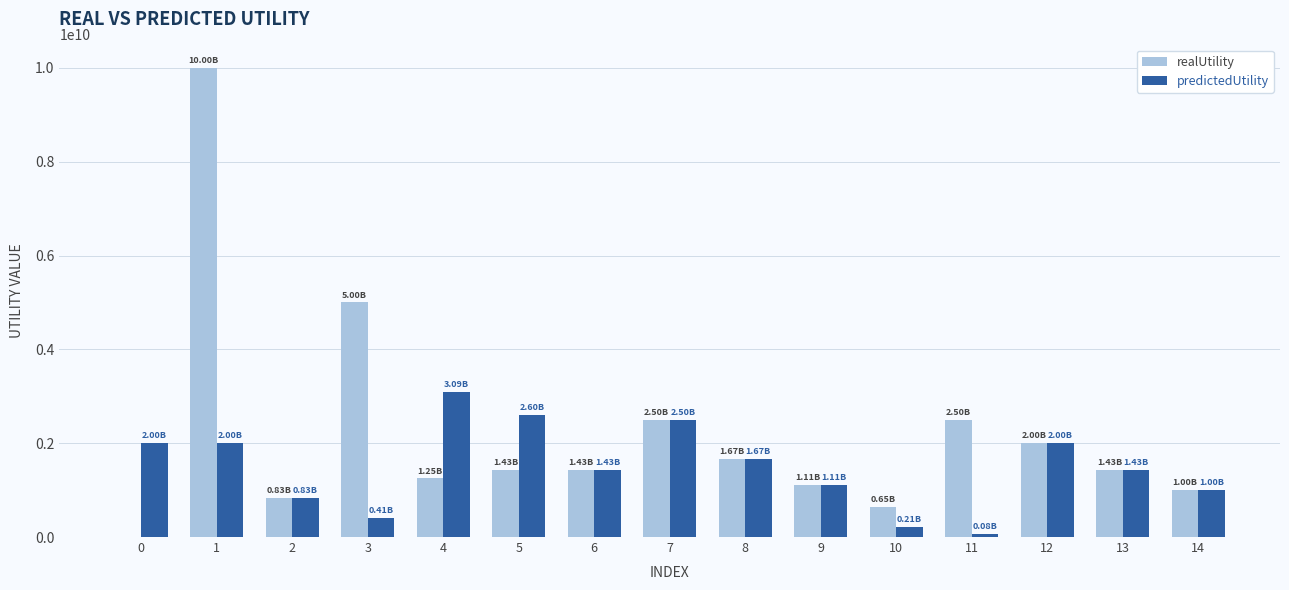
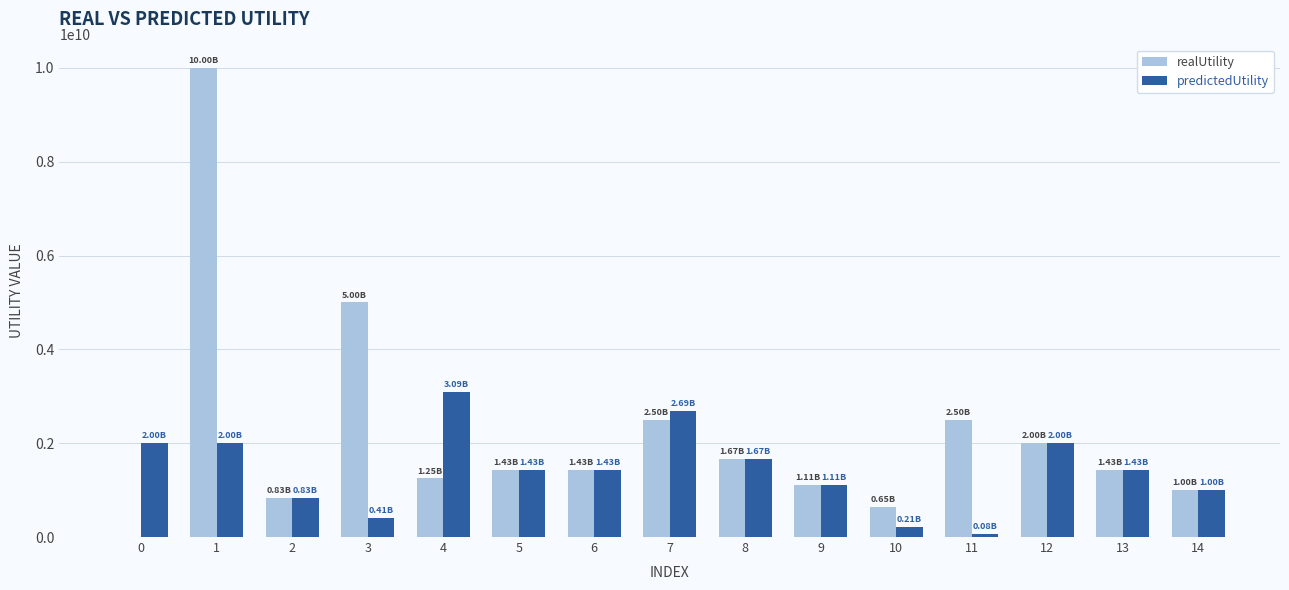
  {
    "realUtility": {
      "1": "10.00B",
      "2": "0.83B",
      "3": "5.00B",
      "4": "1.25B",
      "5": "1.43B",
      "6": "1.43B",
      "7": "2.50B",
      "8": "1.67B",
      "9": "1.11B",
      "10": "0.65B",
      "11": "2.50B",
      "12": "2.00B",
      "13": "1.43B",
      "14": "1.00B"
    },
    "predictedUtility": {
      "0": "2.00B",
      "1": "2.00B",
      "2": "0.83B",
      "3": "0.41B",
      "4": "3.09B",
-     "5": "2.60B",
+     "5": "1.43B",
      "6": "1.43B",
-     "7": "2.50B",
+     "7": "2.69B",
      "8": "1.67B",
      "9": "1.11B",
      "10": "0.21B",
      "11": "0.08B",
      "12": "2.00B",
      "13": "1.43B",
      "14": "1.00B"
    }
  }
